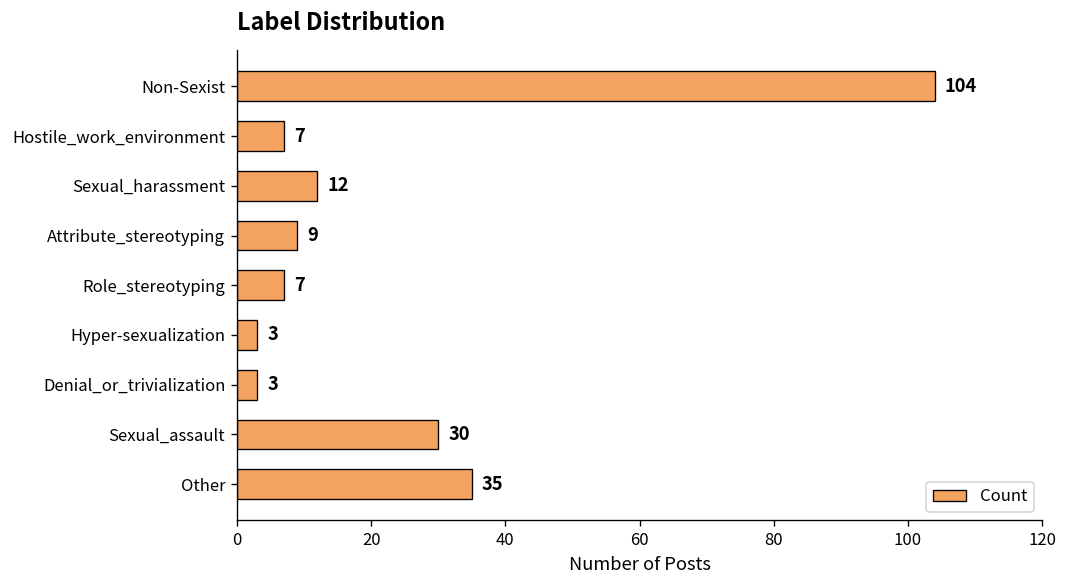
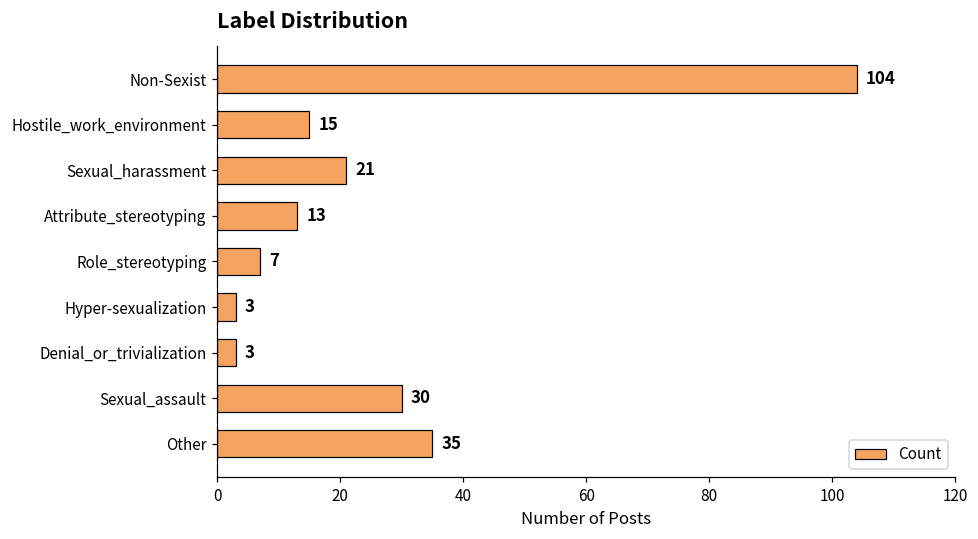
  {
    "Non-Sexist": 104,
-   "Hostile_work_environment": 7,
-   "Sexual_harassment": 12,
-   "Attribute_stereotyping": 9,
+   "Hostile_work_environment": 15,
+   "Sexual_harassment": 21,
+   "Attribute_stereotyping": 13,
    "Role_stereotyping": 7,
    "Hyper-sexualization": 3,
    "Denial_or_trivialization": 3,
    "Sexual_assault": 30,
    "Other": 35
  }
